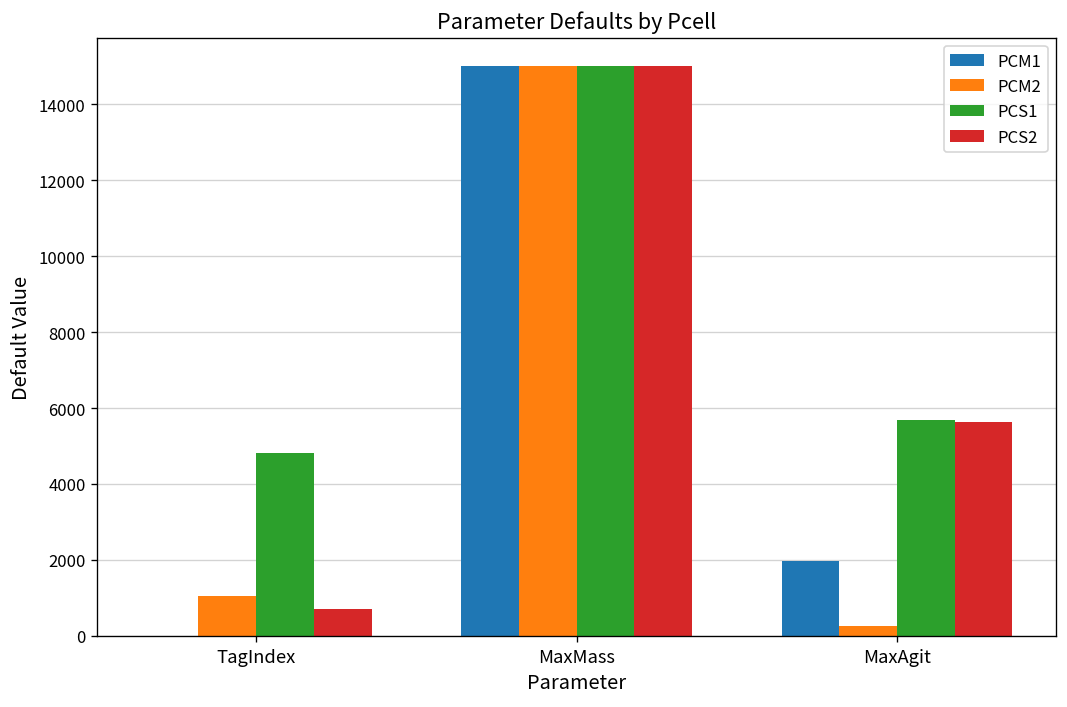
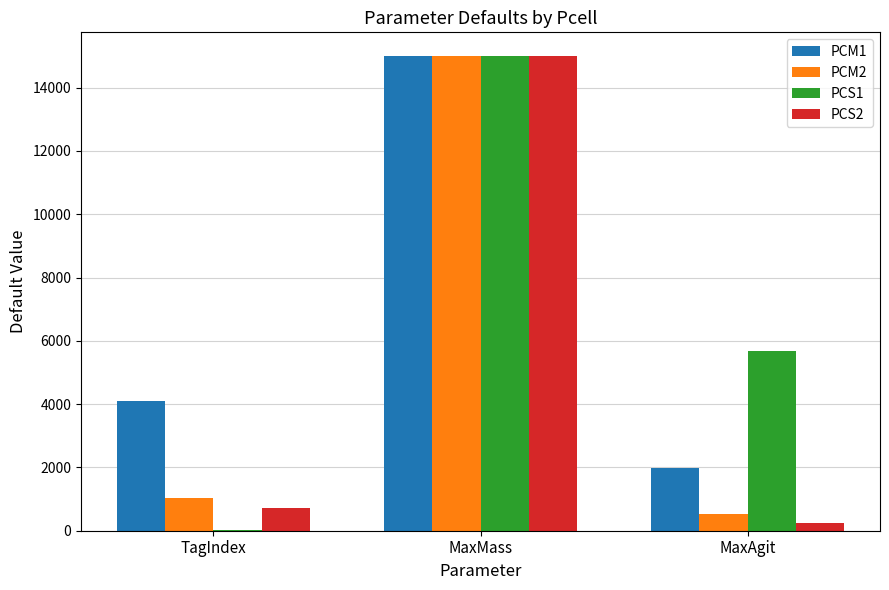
  {
    "PCM1": {
-     "TagIndex": 0,
+     "TagIndex": 4100,
      "MaxMass": 15000,
      "MaxAgit": 2000
    },
    "PCM2": {
      "TagIndex": 1000,
      "MaxMass": 15000,
-     "MaxAgit": 300
+     "MaxAgit": 500
    },
    "PCS1": {
-     "TagIndex": 4800,
+     "TagIndex": 0,
      "MaxMass": 15000,
      "MaxAgit": 5700
    },
    "PCS2": {
      "TagIndex": 700,
      "MaxMass": 15000,
-     "MaxAgit": 5600
+     "MaxAgit": 300
    }
  }
